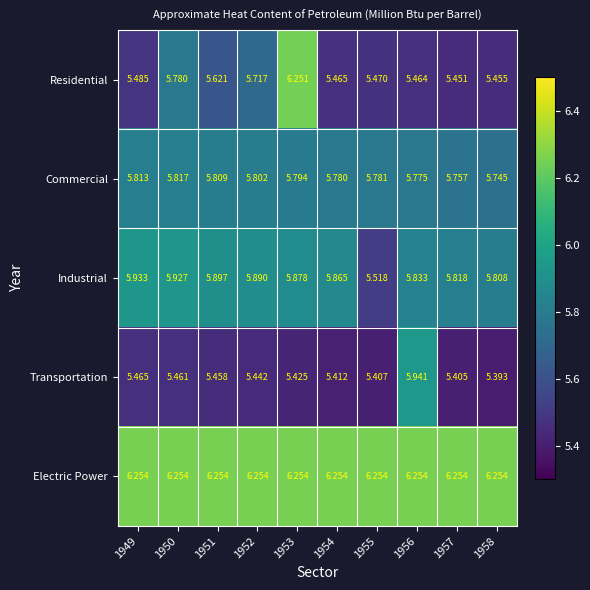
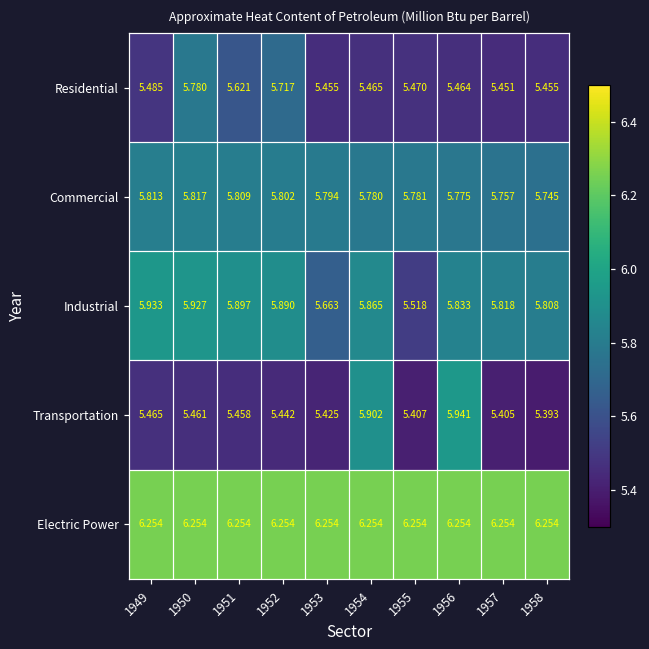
  {
    "Residential": {
      "1949": 5.485,
      "1950": 5.780,
      "1951": 5.621,
      "1952": 5.717,
-     "1953": 6.251,
+     "1953": 5.455,
      "1954": 5.465,
      "1955": 5.470,
      "1956": 5.464,
      "1957": 5.451,
      "1958": 5.455
    },
    "Commercial": {
      "1949": 5.813,
      "1950": 5.817,
      "1951": 5.809,
      "1952": 5.802,
      "1953": 5.794,
      "1954": 5.780,
      "1955": 5.781,
      "1956": 5.775,
      "1957": 5.757,
      "1958": 5.745
    },
    "Industrial": {
      "1949": 5.933,
      "1950": 5.927,
      "1951": 5.897,
      "1952": 5.890,
-     "1953": 5.878,
+     "1953": 5.663,
      "1954": 5.865,
      "1955": 5.518,
      "1956": 5.833,
      "1957": 5.818,
      "1958": 5.808
    },
    "Transportation": {
      "1949": 5.465,
      "1950": 5.461,
      "1951": 5.458,
      "1952": 5.442,
      "1953": 5.425,
-     "1954": 5.412,
+     "1954": 5.902,
      "1955": 5.407,
      "1956": 5.941,
      "1957": 5.405,
      "1958": 5.393
    },
    "Electric Power": {
      "1949": 6.254,
      "1950": 6.254,
      "1951": 6.254,
      "1952": 6.254,
      "1953": 6.254,
      "1954": 6.254,
      "1955": 6.254,
      "1956": 6.254,
      "1957": 6.254,
      "1958": 6.254
    }
  }
